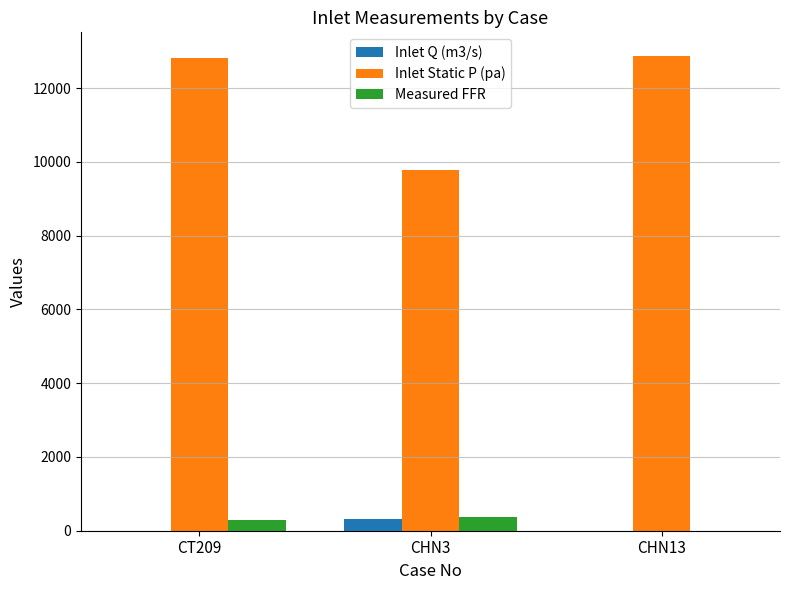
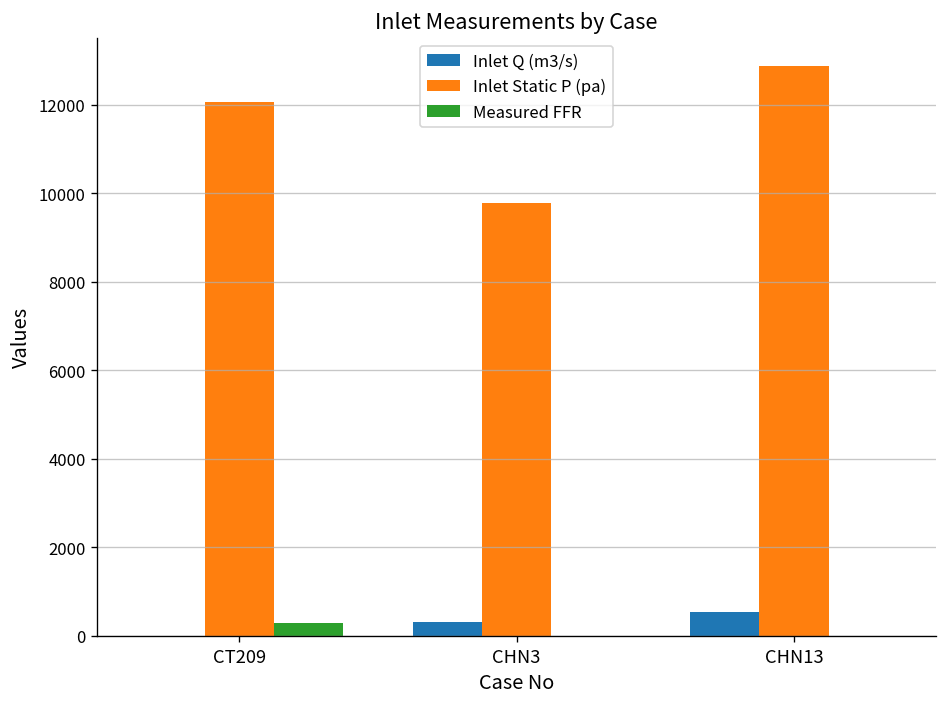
  {
    "Inlet Q (m3/s)": {
      "CHN3": 300,
-     "CHN13": 0
+     "CHN13": 500
    },
    "Inlet Static P (pa)": {
-     "CT209": 12800,
+     "CT209": 12100,
      "CHN3": 9800,
      "CHN13": 12900
    },
    "Measured FFR": {
      "CT209": 300,
-     "CHN3": 400
+     "CHN3": 0
    }
  }
